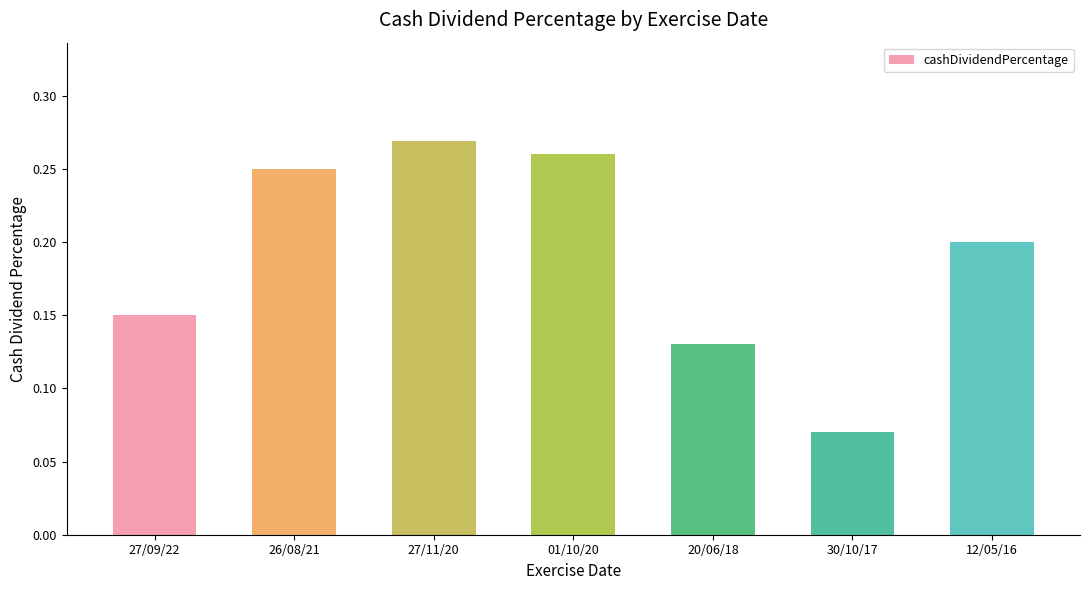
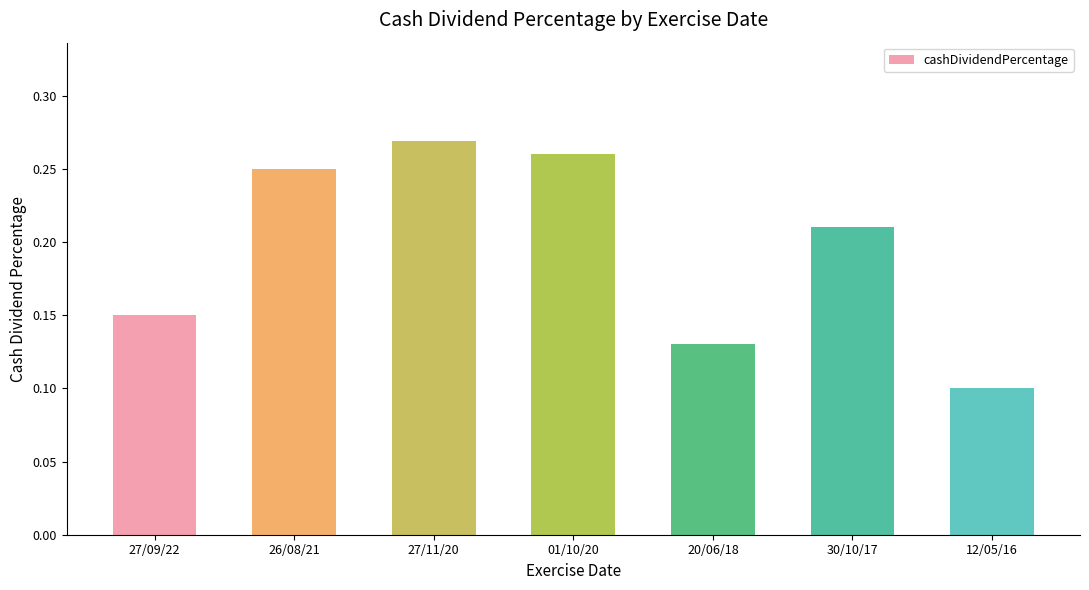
  {
    "27/09/22": 0.15,
    "26/08/21": 0.25,
    "27/11/20": 0.27,
    "01/10/20": 0.26,
    "20/06/18": 0.13,
-   "30/10/17": 0.07,
-   "12/05/16": 0.2
+   "30/10/17": 0.21,
+   "12/05/16": 0.1
  }
